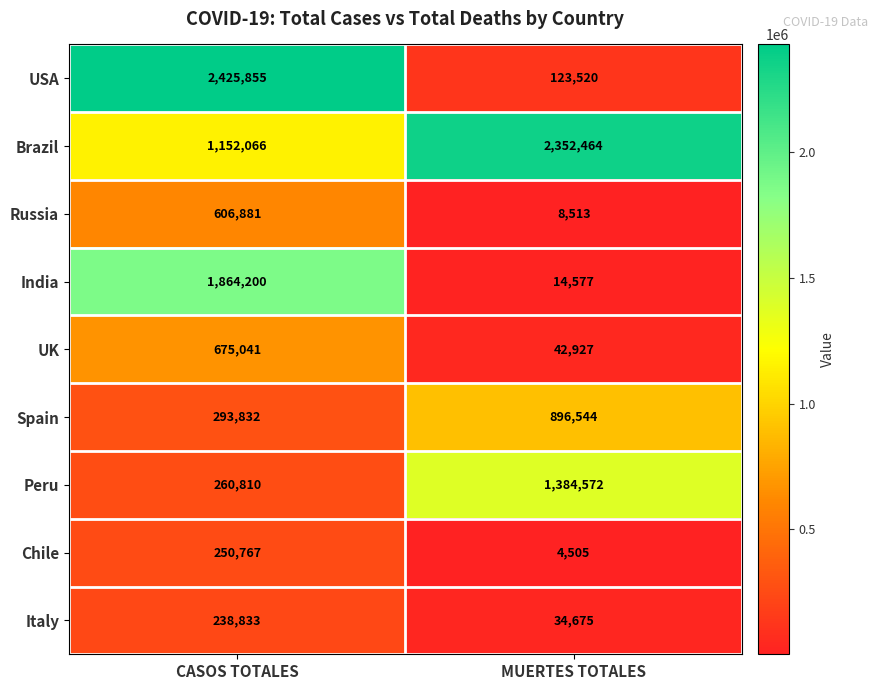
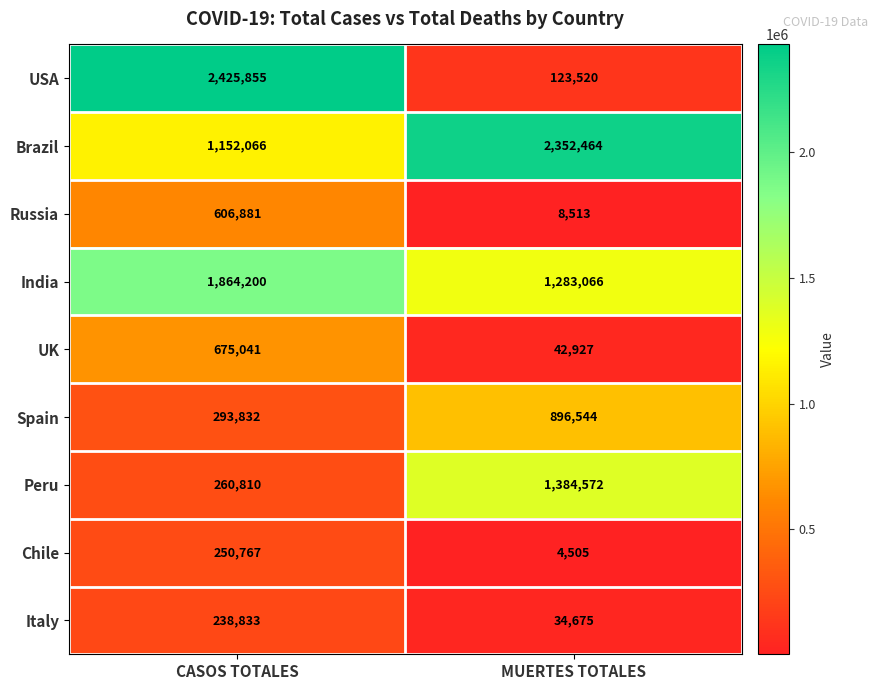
  {
    "USA": {
      "CASOS TOTALES": "2,425,855",
      "MUERTES TOTALES": "123,520"
    },
    "Brazil": {
      "CASOS TOTALES": "1,152,066",
      "MUERTES TOTALES": "2,352,464"
    },
    "Russia": {
      "CASOS TOTALES": "606,881",
      "MUERTES TOTALES": "8,513"
    },
    "India": {
      "CASOS TOTALES": "1,864,200",
-     "MUERTES TOTALES": "14,577"
+     "MUERTES TOTALES": "1,283,066"
    },
    "UK": {
      "CASOS TOTALES": "675,041",
      "MUERTES TOTALES": "42,927"
    },
    "Spain": {
      "CASOS TOTALES": "293,832",
      "MUERTES TOTALES": "896,544"
    },
    "Peru": {
      "CASOS TOTALES": "260,810",
      "MUERTES TOTALES": "1,384,572"
    },
    "Chile": {
      "CASOS TOTALES": "250,767",
      "MUERTES TOTALES": "4,505"
    },
    "Italy": {
      "CASOS TOTALES": "238,833",
      "MUERTES TOTALES": "34,675"
    }
  }
